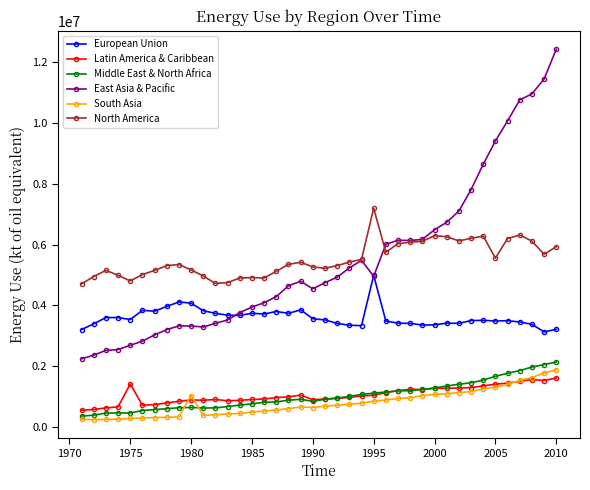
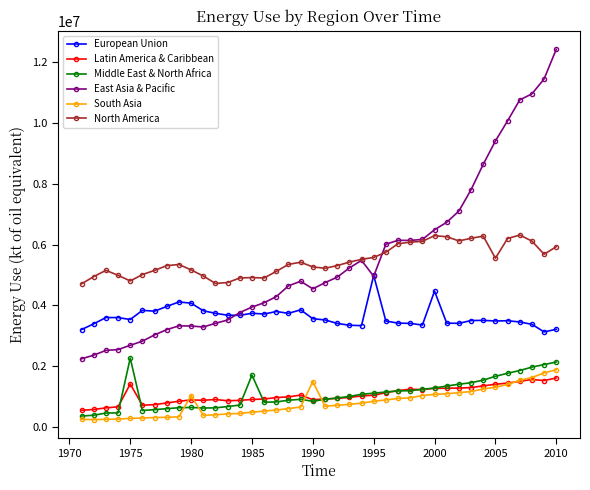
  {
    "European Union": {
      "1975": 3500000,
      "1980": 4100000,
      "1985": 3700000,
      "1990": 3600000,
-     "2000": 3400000,
+     "2000": 4500000,
      "2005": 3500000,
      "2010": 3200000
    },
    "Latin America & Caribbean": {
      "1975": 1400000,
      "1980": 900000,
      "1985": 900000,
      "2005": 1400000,
      "2010": 1600000
    },
    "Middle East & North Africa": {
-     "1975": 500000,
+     "1975": 2300000,
      "1980": 600000,
-     "1985": 800000,
+     "1985": 1700000,
      "2005": 1700000,
      "2010": 2100000
    },
    "East Asia & Pacific": {
      "1975": 2700000,
      "1980": 3300000,
      "1985": 3900000,
      "1990": 4500000,
      "2000": 6500000,
      "2005": 9400000,
      "2010": 12400000
    },
    "South Asia": {
      "1975": 300000,
      "1980": 1000000,
      "1985": 500000,
-     "1990": 600000,
+     "1990": 1500000,
      "1995": 800000,
      "2000": 1100000,
      "2005": 1300000,
      "2010": 1900000
    },
    "North America": {
      "1975": 4800000,
      "1980": 5200000,
      "1985": 4900000,
      "1990": 5300000,
-     "1995": 7200000,
+     "1995": 5600000,
      "2000": 6300000,
      "2005": 5600000,
      "2010": 5900000
    }
  }
